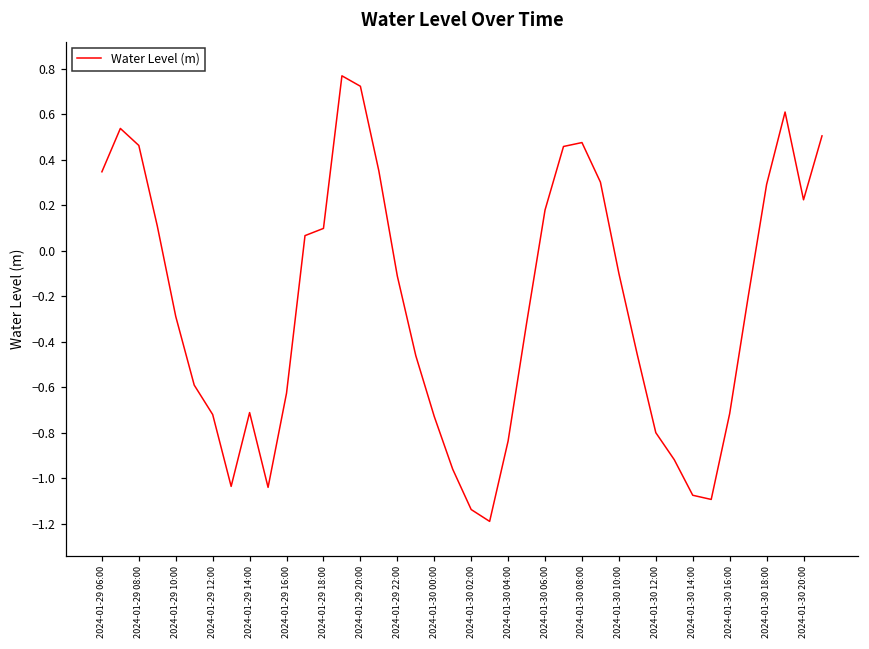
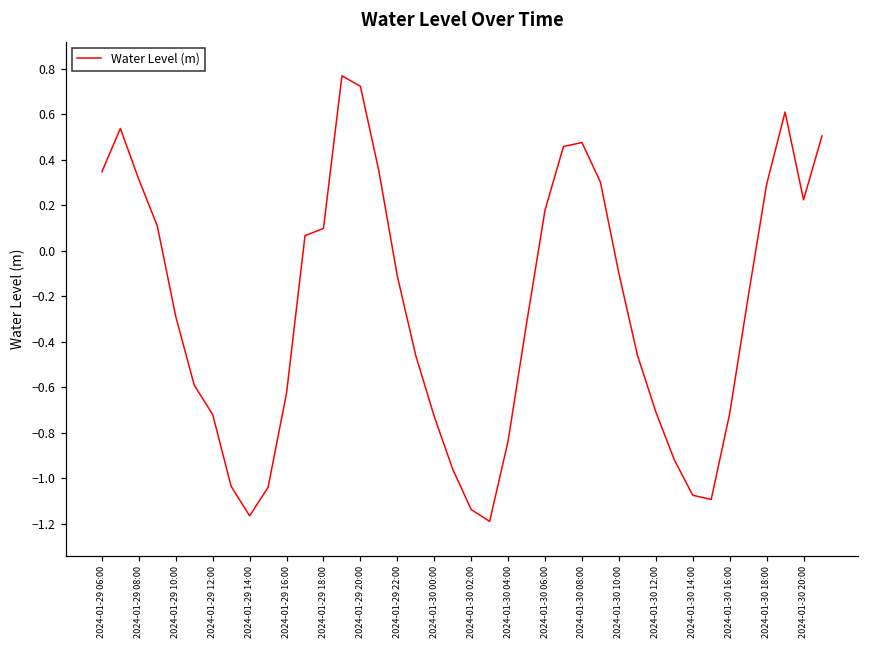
  {
    "2024-01-29 06:00": 0.35,
-   "2024-01-29 08:00": 0.46,
+   "2024-01-29 08:00": 0.31,
    "2024-01-29 10:00": -0.29,
    "2024-01-29 12:00": -0.72,
-   "2024-01-29 14:00": -0.71,
+   "2024-01-29 14:00": -1.16,
    "2024-01-29 16:00": -0.63,
    "2024-01-29 18:00": 0.10,
    "2024-01-29 20:00": 0.72,
    "2024-01-29 22:00": -0.11,
    "2024-01-30 00:00": -0.73,
    "2024-01-30 02:00": -1.14,
    "2024-01-30 04:00": -0.84,
    "2024-01-30 06:00": 0.18,
    "2024-01-30 08:00": 0.48,
    "2024-01-30 10:00": -0.10,
-   "2024-01-30 12:00": -0.80,
+   "2024-01-30 12:00": -0.71,
    "2024-01-30 14:00": -1.07,
    "2024-01-30 16:00": -0.72,
    "2024-01-30 18:00": 0.29,
    "2024-01-30 20:00": 0.22
  }
